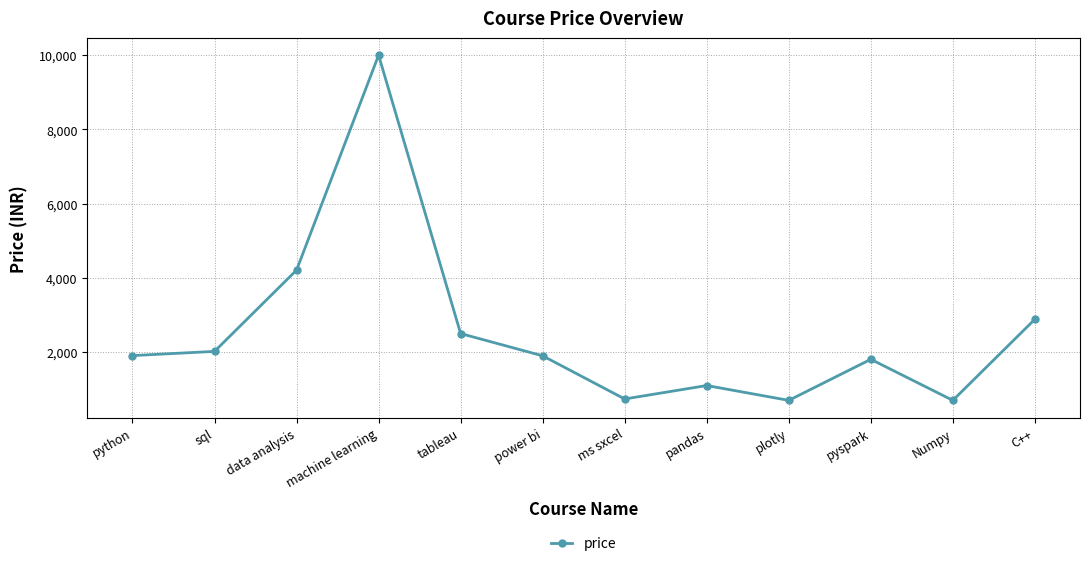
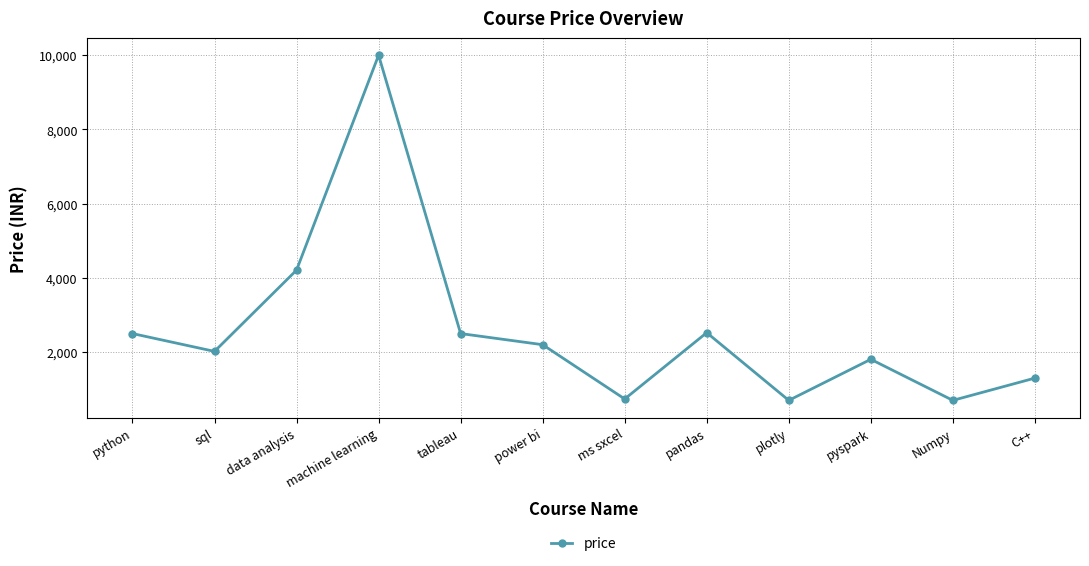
  {
-   "python": "1,900",
+   "python": "2,500",
    "sql": "2,000",
    "data analysis": "4,200",
    "machine learning": "10,000",
    "tableau": "2,500",
-   "power bi": "1,900",
+   "power bi": "2,200",
    "ms sxcel": "700",
-   "pandas": "1,100",
+   "pandas": "2,500",
    "plotly": "700",
    "pyspark": "1,800",
    "Numpy": "700",
-   "C++": "2,900"
+   "C++": "1,300"
  }
